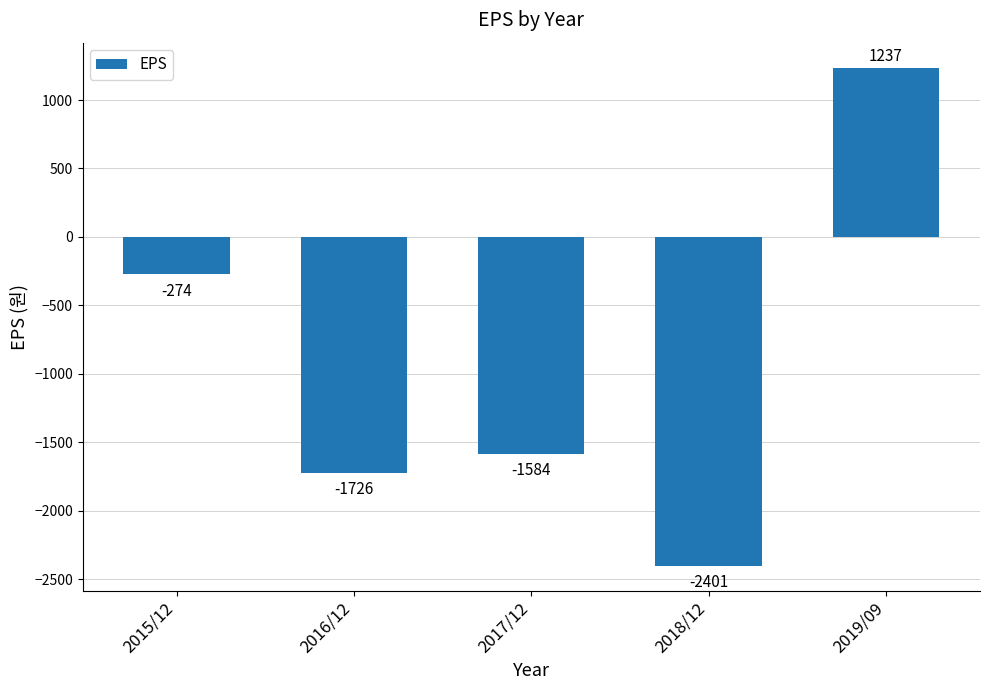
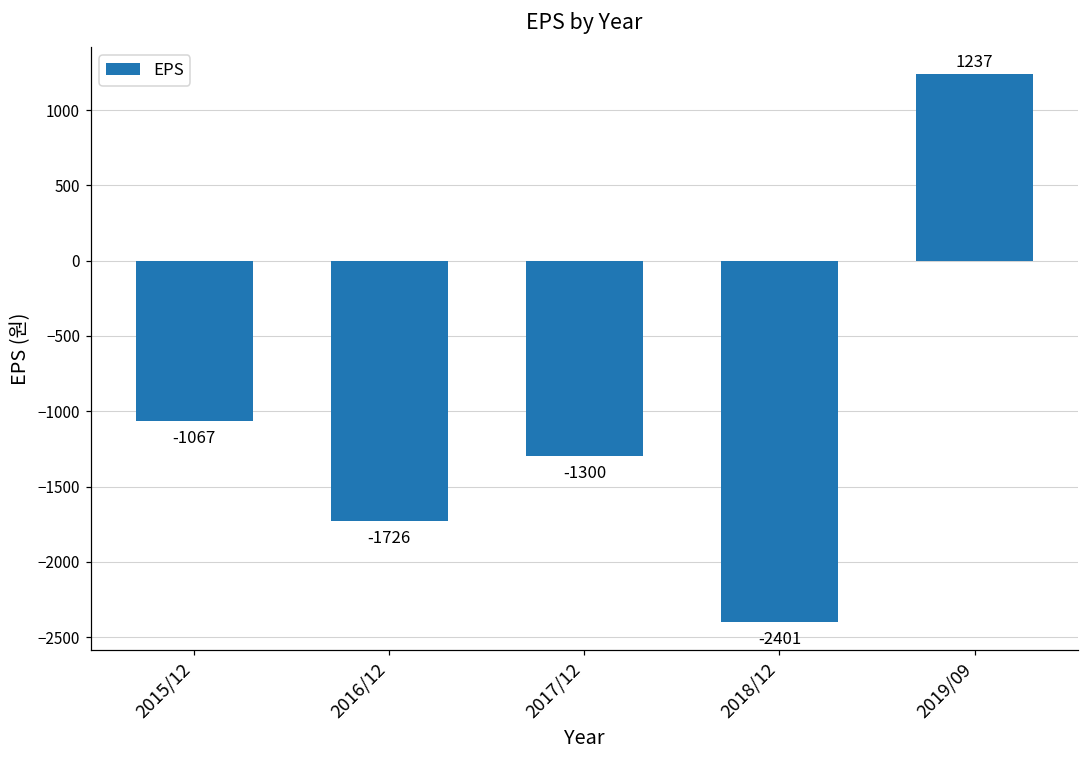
  {
-   "2015/12": -274,
+   "2015/12": -1067,
    "2016/12": -1726,
-   "2017/12": -1584,
+   "2017/12": -1300,
    "2018/12": -2401,
    "2019/09": 1237
  }
